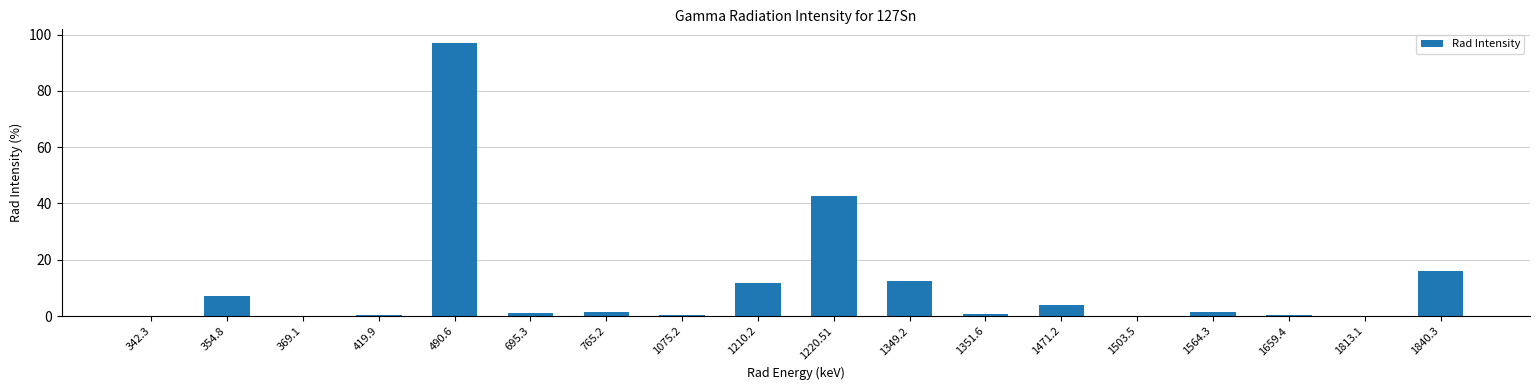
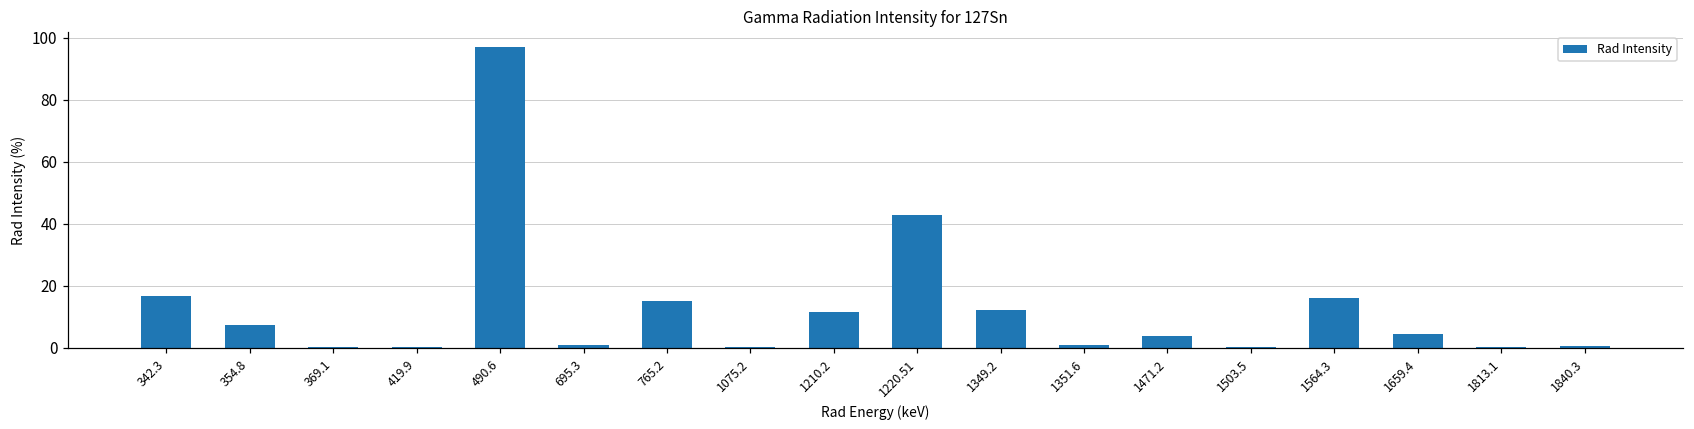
  {
-   "342.3": 0,
+   "342.3": 17,
    "354.8": 7,
    "490.6": 97,
    "695.3": 1,
-   "765.2": 1,
+   "765.2": 15,
    "1210.2": 12,
    "1220.51": 43,
    "1349.2": 12,
    "1471.2": 4,
-   "1564.3": 2,
-   "1659.4": 0,
-   "1840.3": 16
+   "1564.3": 16,
+   "1659.4": 4,
+   "1840.3": 0
  }
